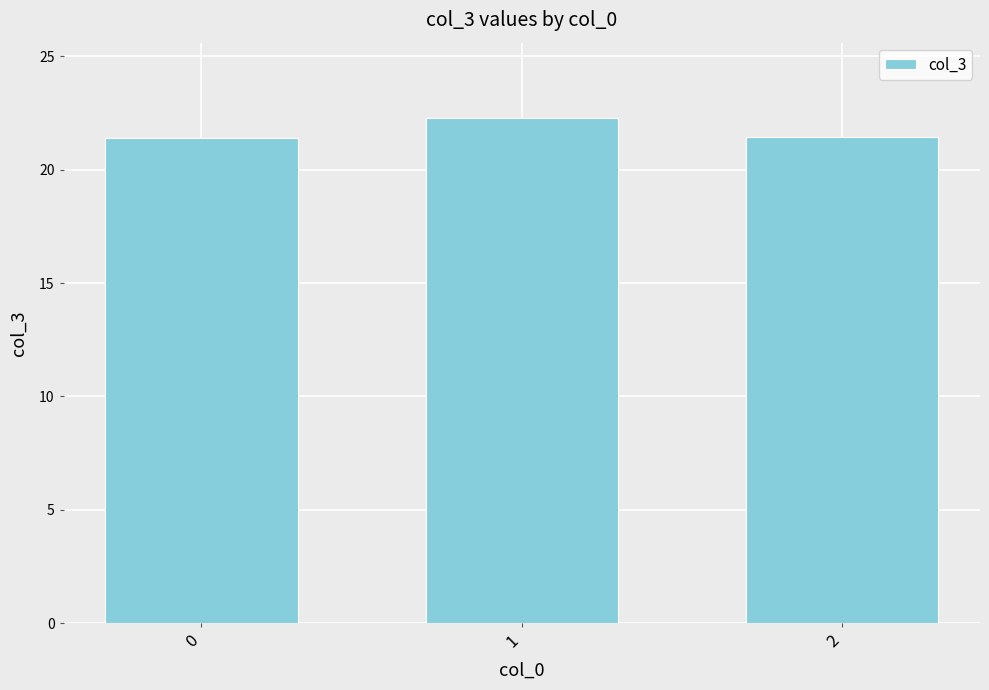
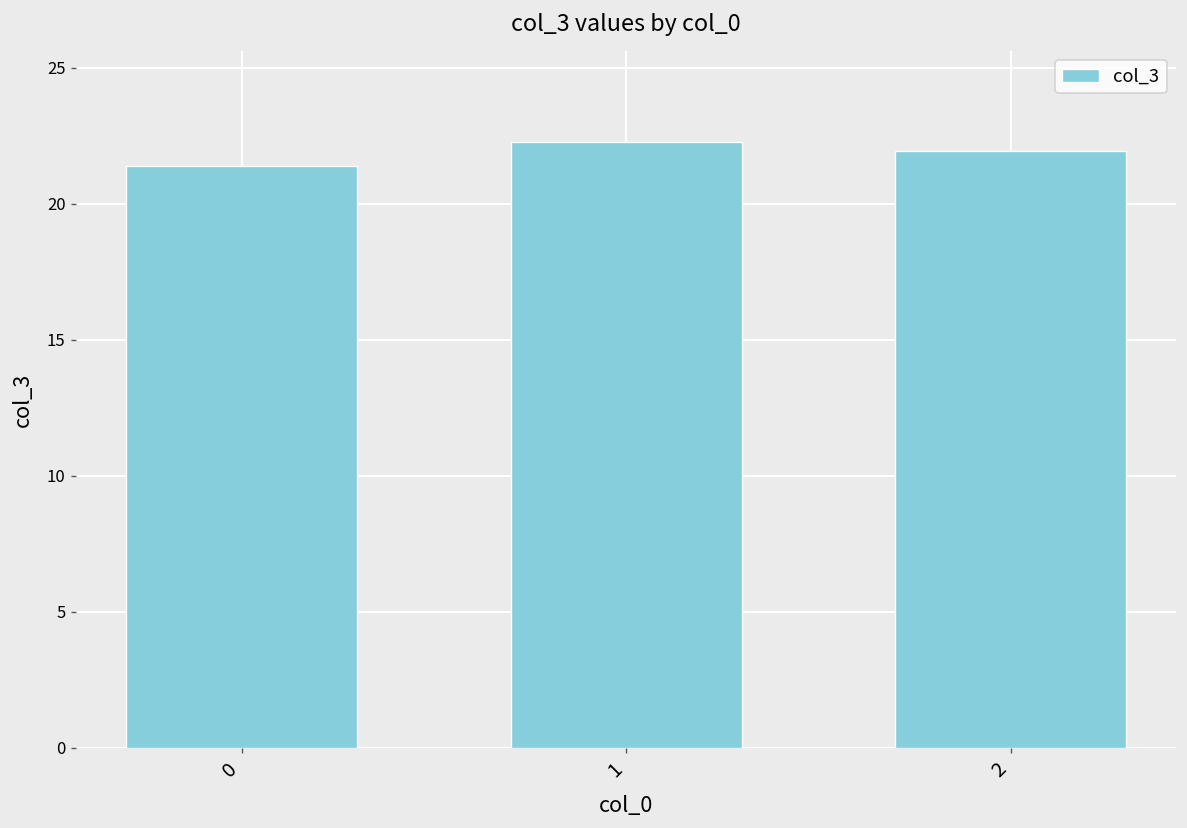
  {
    "0": 21.4,
    "1": 22.3,
-   "2": 21.5
+   "2": 21.9
  }
